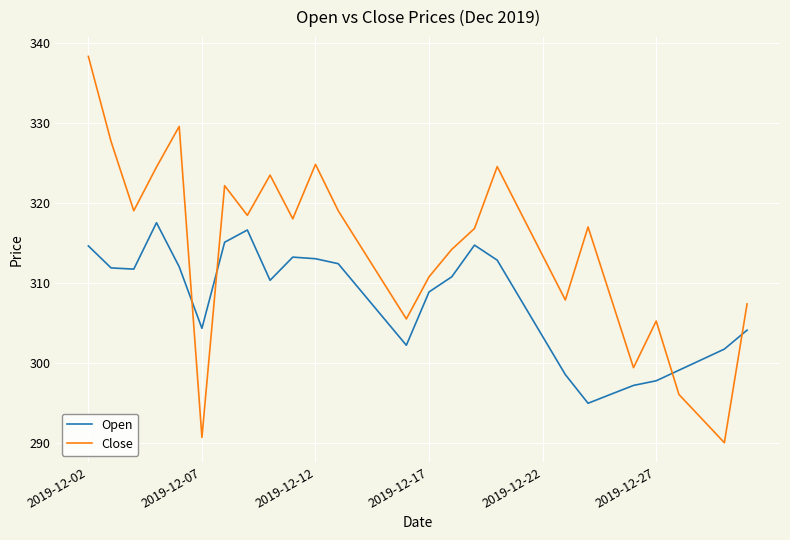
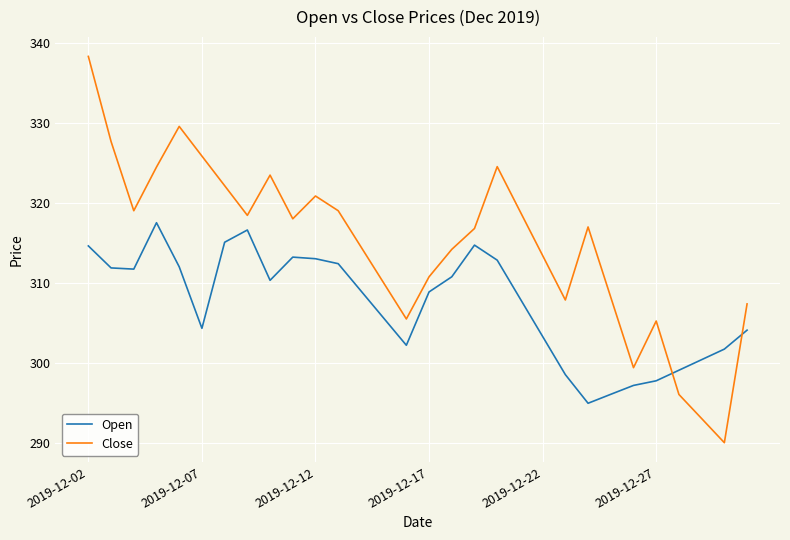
  {
    "Open": {
      "2019-12-02": 315,
      "2019-12-07": 304,
      "2019-12-12": 313,
      "2019-12-17": 309,
      "2019-12-22": 303,
      "2019-12-27": 298
    },
    "Close": {
      "2019-12-02": 338,
-     "2019-12-07": 291,
-     "2019-12-12": 325,
+     "2019-12-07": 326,
+     "2019-12-12": 321,
      "2019-12-17": 311,
      "2019-12-22": 313,
      "2019-12-27": 305
    }
  }
